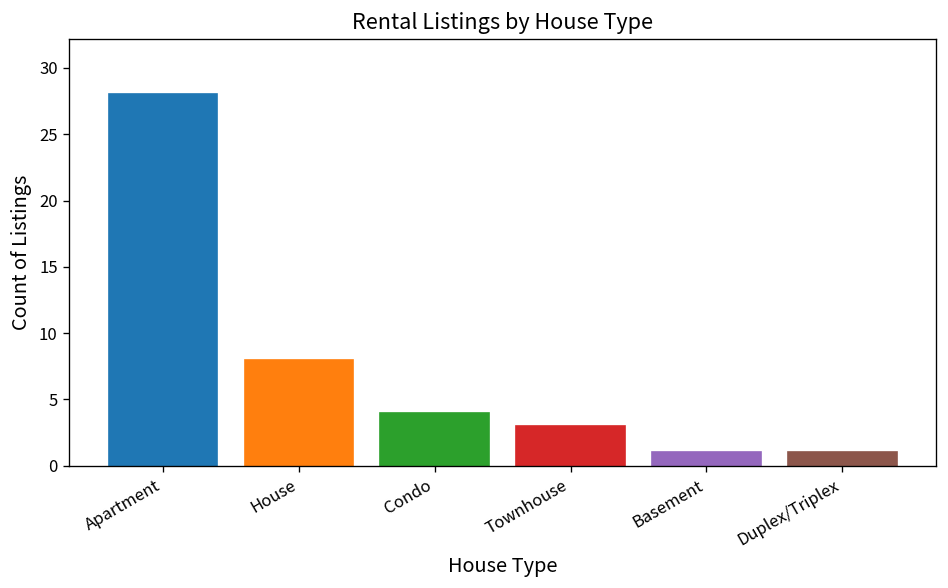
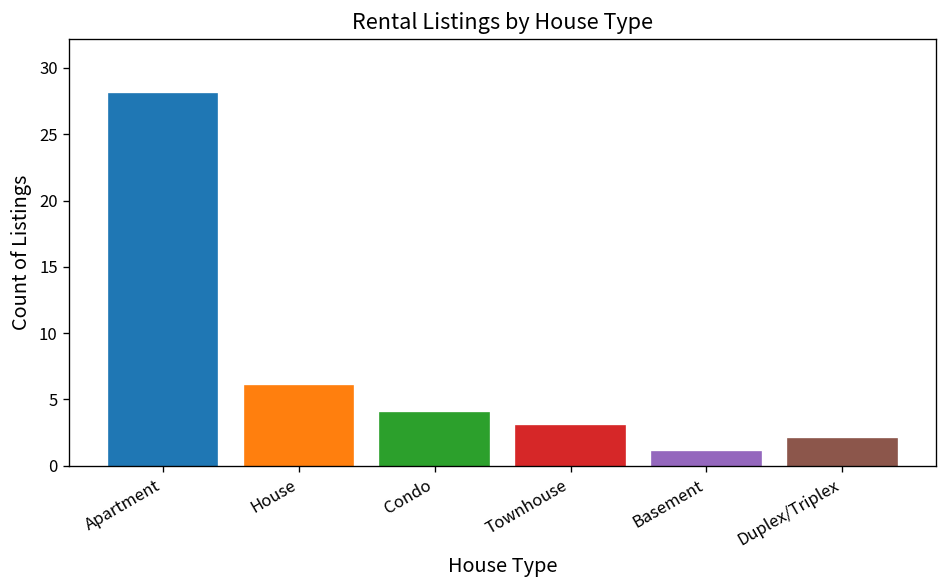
  {
    "Apartment": 28,
-   "House": 8,
+   "House": 6,
    "Condo": 4,
    "Townhouse": 3,
    "Basement": 1,
-   "Duplex/Triplex": 1
+   "Duplex/Triplex": 2
  }
